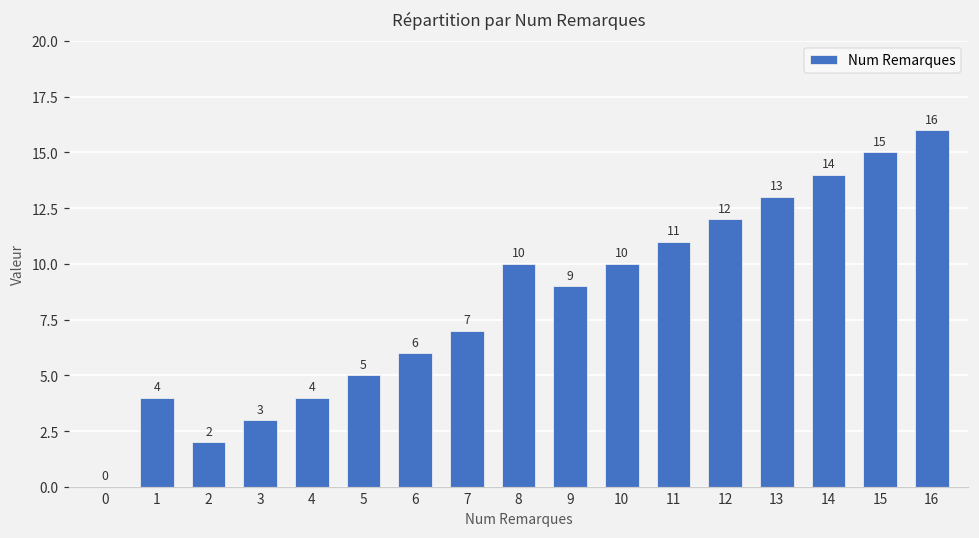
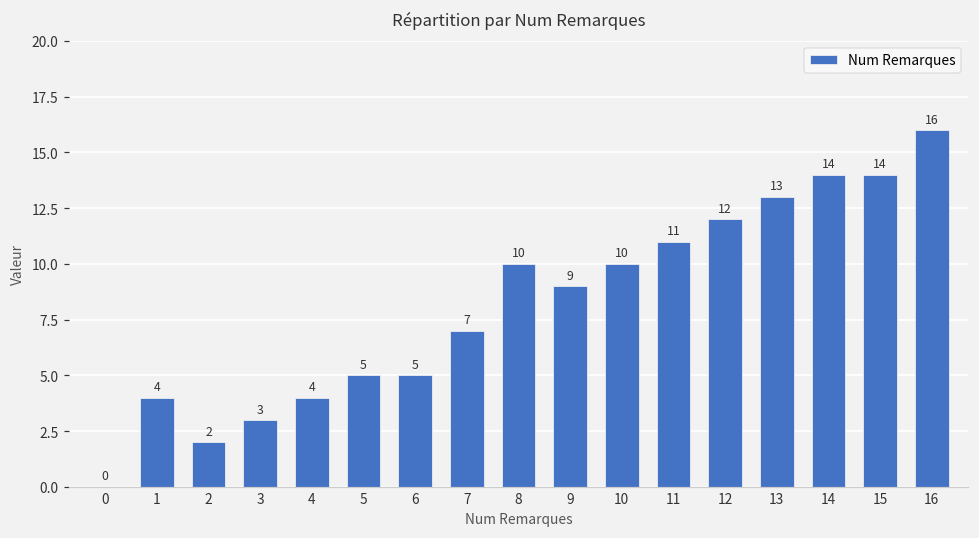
  {
    "0": 0,
    "1": 4,
    "2": 2,
    "3": 3,
    "4": 4,
    "5": 5,
-   "6": 6,
+   "6": 5,
    "7": 7,
    "8": 10,
    "9": 9,
    "10": 10,
    "11": 11,
    "12": 12,
    "13": 13,
    "14": 14,
-   "15": 15,
+   "15": 14,
    "16": 16
  }
